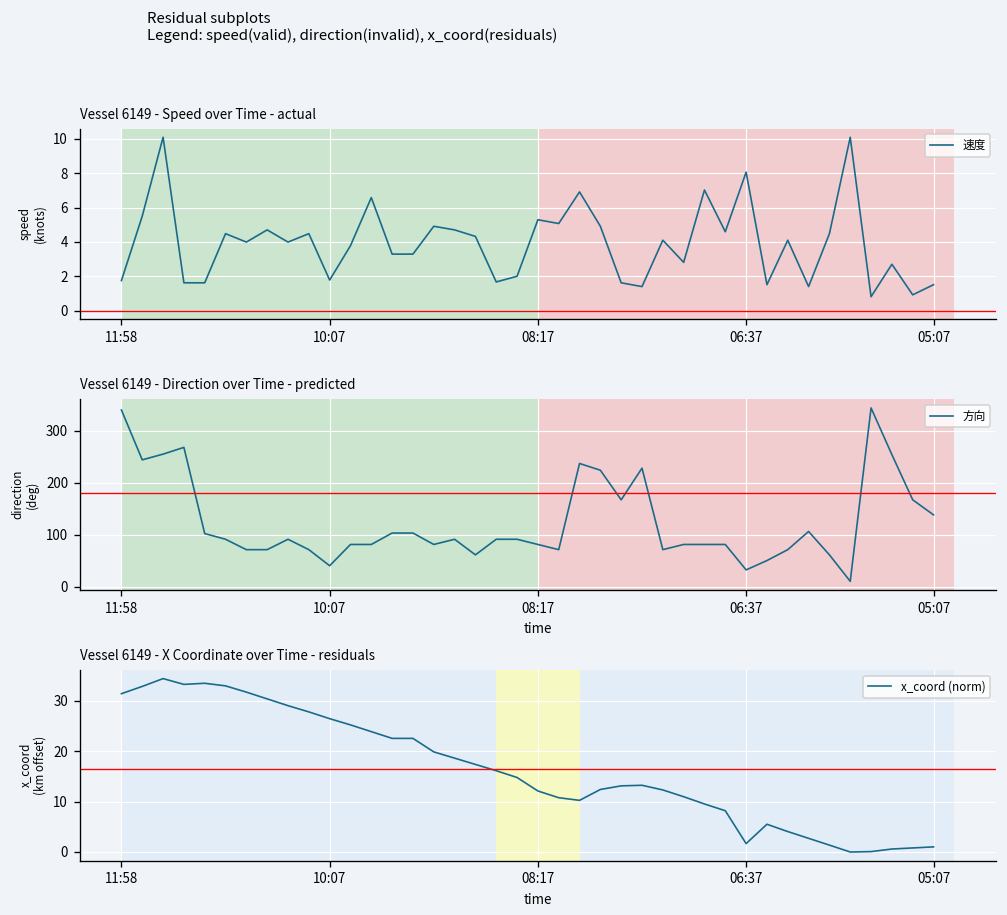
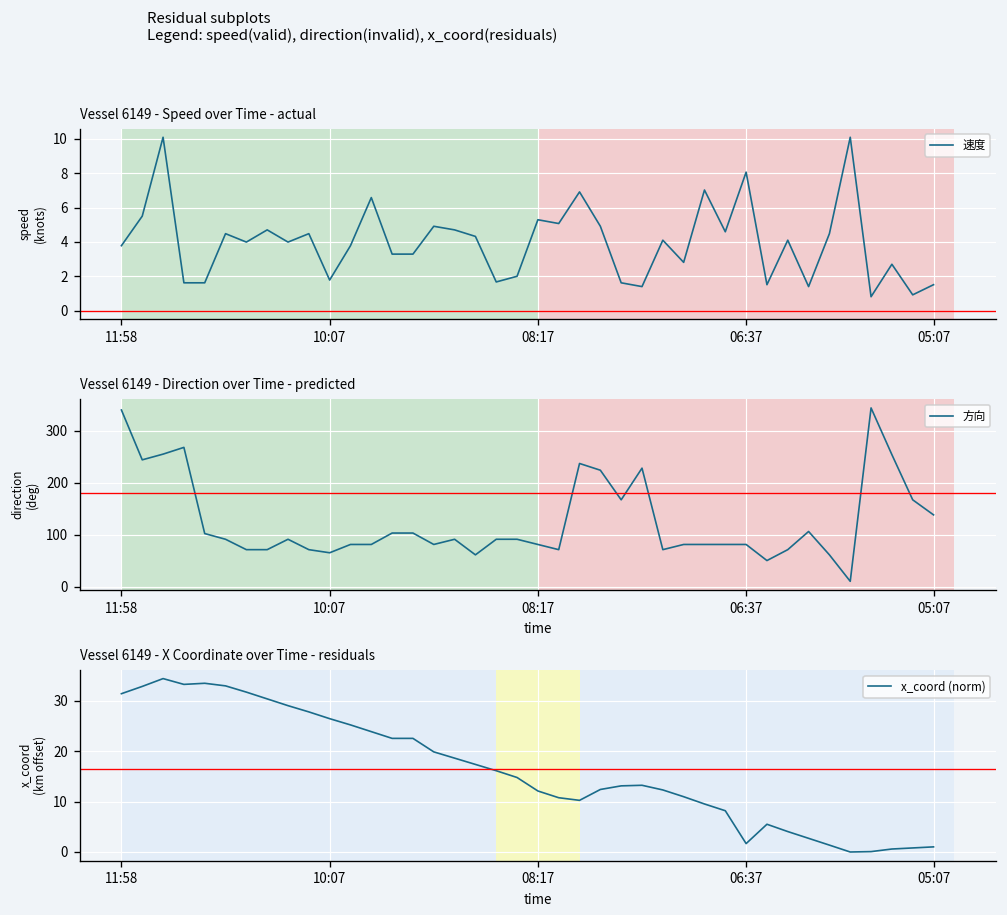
  {
    "Vessel 6149 - Speed over Time - actual": {
-     "11:58": 1.8,
+     "11:58": 3.8,
      "10:07": 1.8,
      "08:17": 5.3,
      "06:37": 8.1,
      "05:07": 1.5
    },
    "Vessel 6149 - Direction over Time - predicted": {
      "11:58": 340,
-     "10:07": 40,
+     "10:07": 70,
      "08:17": 80,
-     "06:37": 30,
+     "06:37": 80,
      "05:07": 140
    },
    "Vessel 6149 - X Coordinate over Time - residuals": {
      "11:58": 31,
      "10:07": 26,
      "08:17": 12,
      "06:37": 2,
      "05:07": 1
    }
  }
